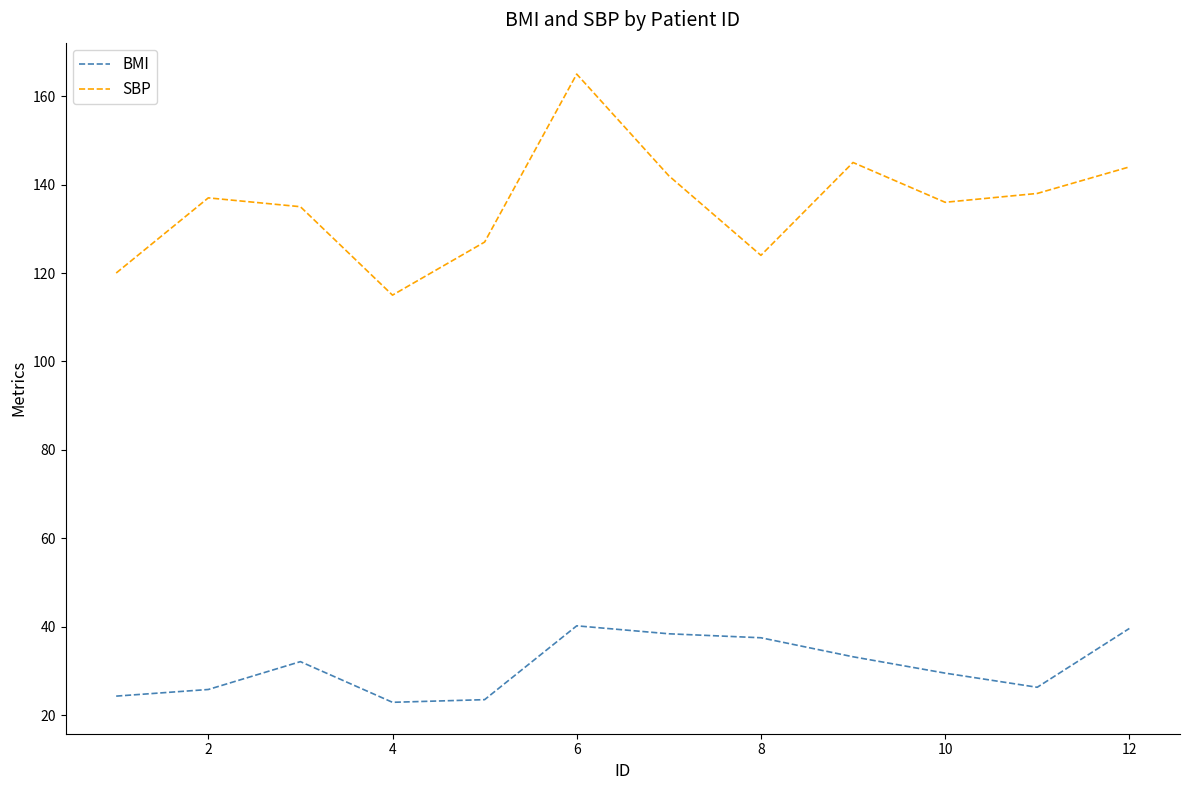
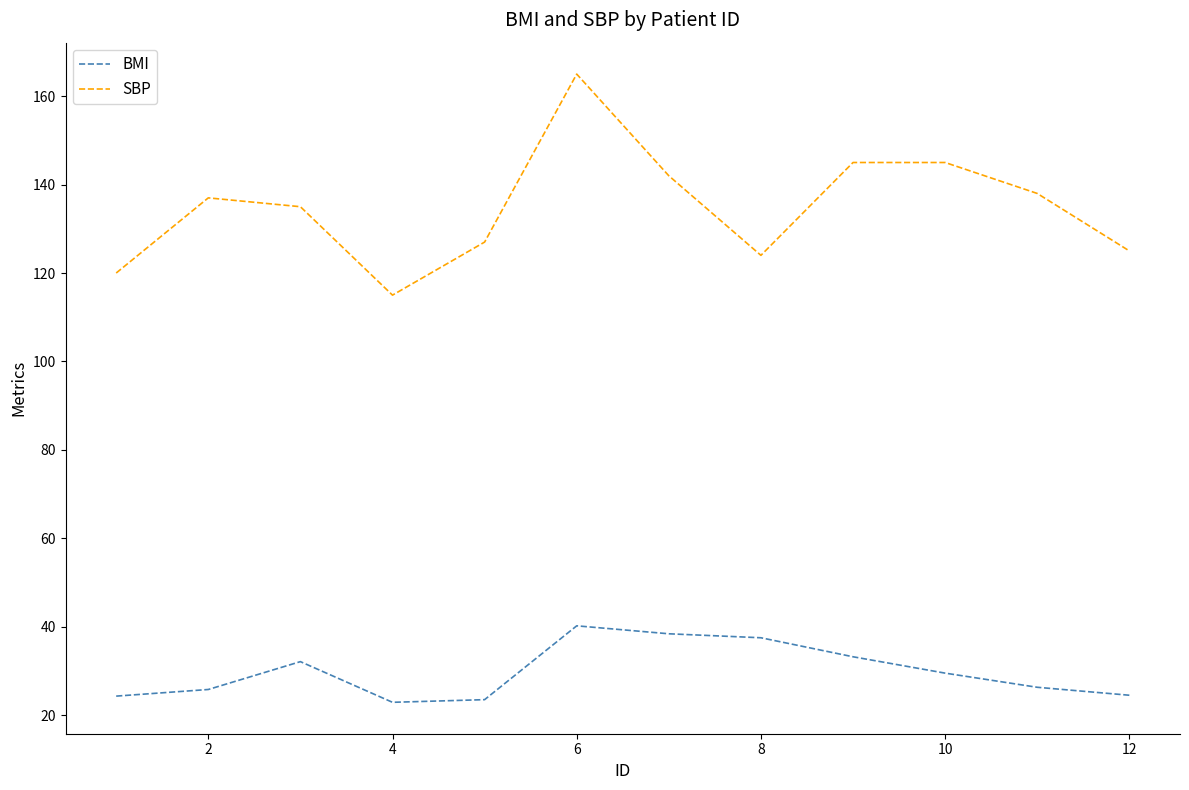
  {
    "BMI": {
      "2": 26,
      "4": 23,
      "6": 40,
      "8": 38,
      "10": 30,
-     "12": 40
+     "12": 25
    },
    "SBP": {
      "2": 137,
      "4": 115,
      "6": 165,
      "8": 124,
-     "10": 136,
-     "12": 144
+     "10": 145,
+     "12": 125
    }
  }
